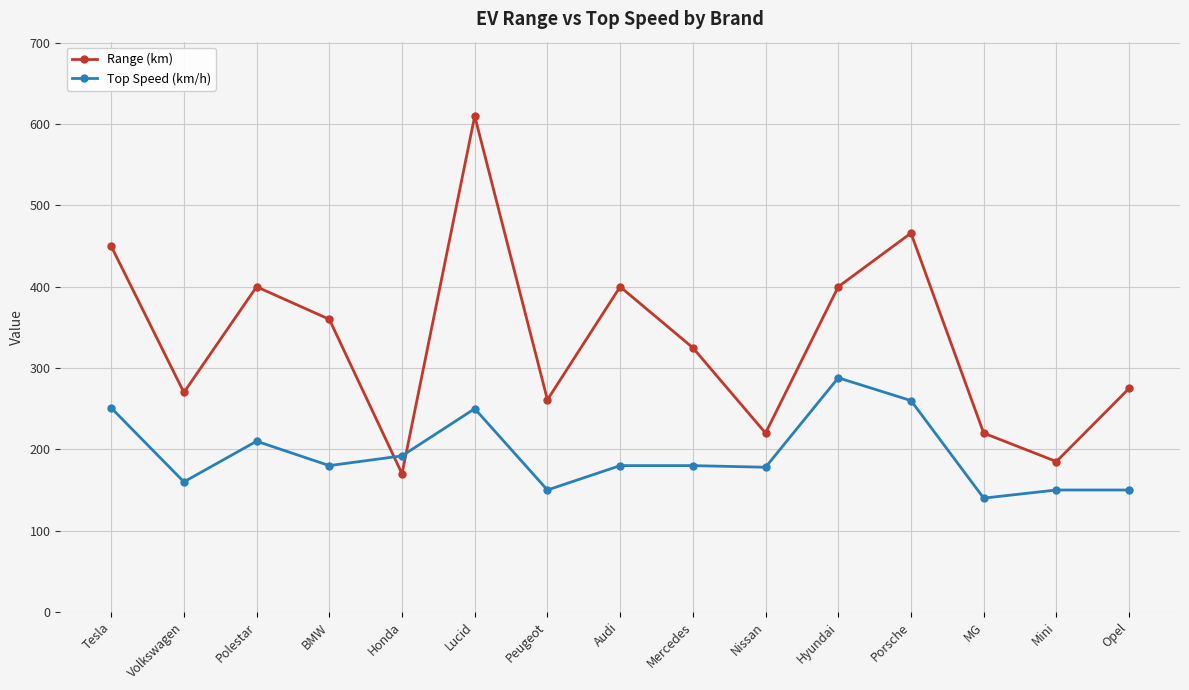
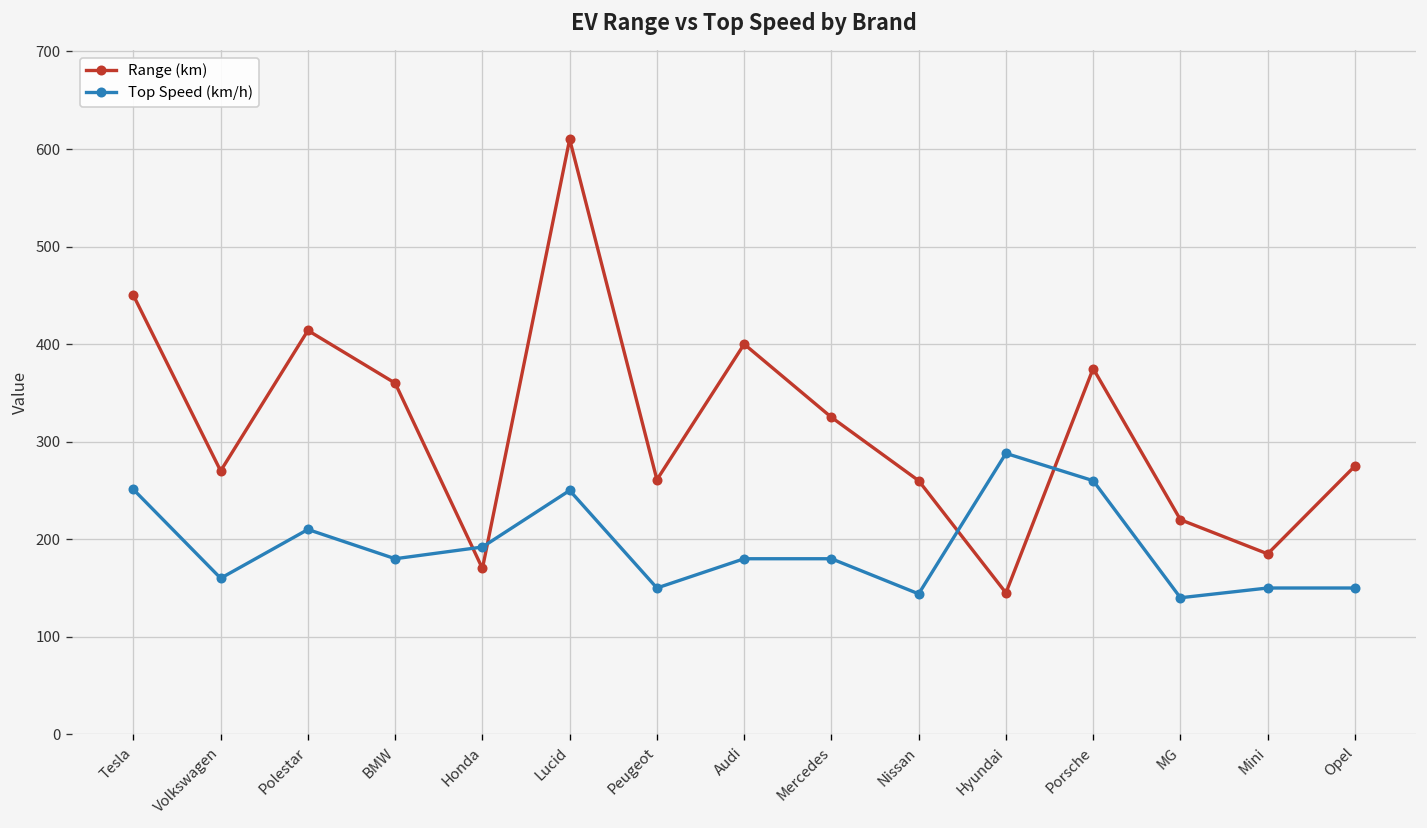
  {
    "Range (km)": {
      "Tesla": 450,
      "Volkswagen": 270,
-     "Polestar": 400,
+     "Polestar": 410,
      "BMW": 360,
      "Honda": 170,
      "Lucid": 610,
      "Peugeot": 260,
      "Audi": 400,
      "Mercedes": 330,
-     "Nissan": 220,
-     "Hyundai": 400,
-     "Porsche": 470,
+     "Nissan": 260,
+     "Hyundai": 150,
+     "Porsche": 380,
      "MG": 220,
      "Mini": 190,
      "Opel": 280
    },
    "Top Speed (km/h)": {
      "Tesla": 250,
      "Volkswagen": 160,
      "Polestar": 210,
      "BMW": 180,
      "Honda": 190,
      "Lucid": 250,
      "Peugeot": 150,
      "Audi": 180,
      "Mercedes": 180,
-     "Nissan": 180,
+     "Nissan": 140,
      "Hyundai": 290,
      "Porsche": 260,
      "MG": 140,
      "Mini": 150,
      "Opel": 150
    }
  }
